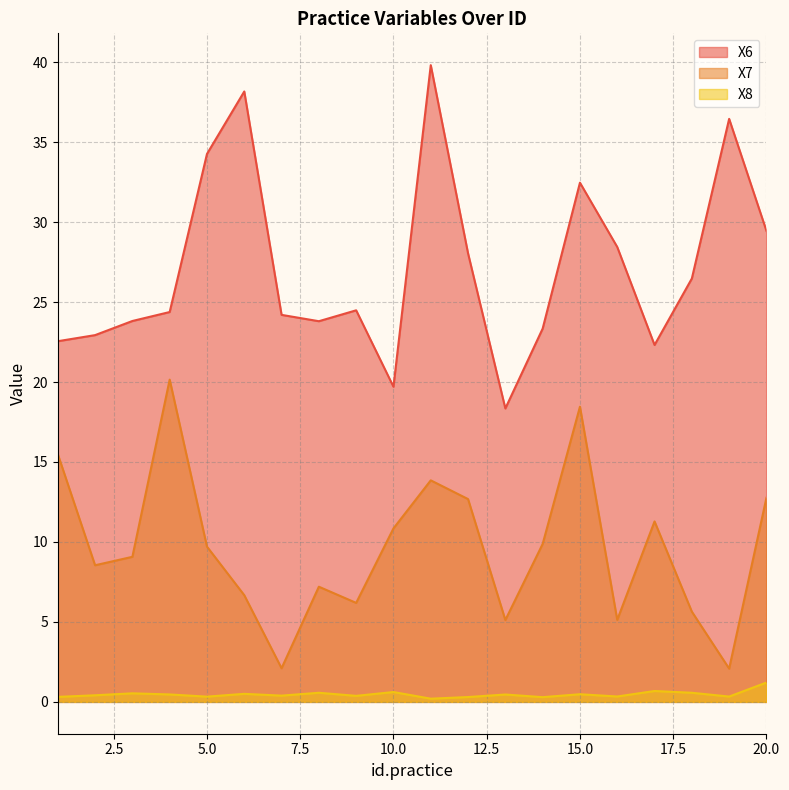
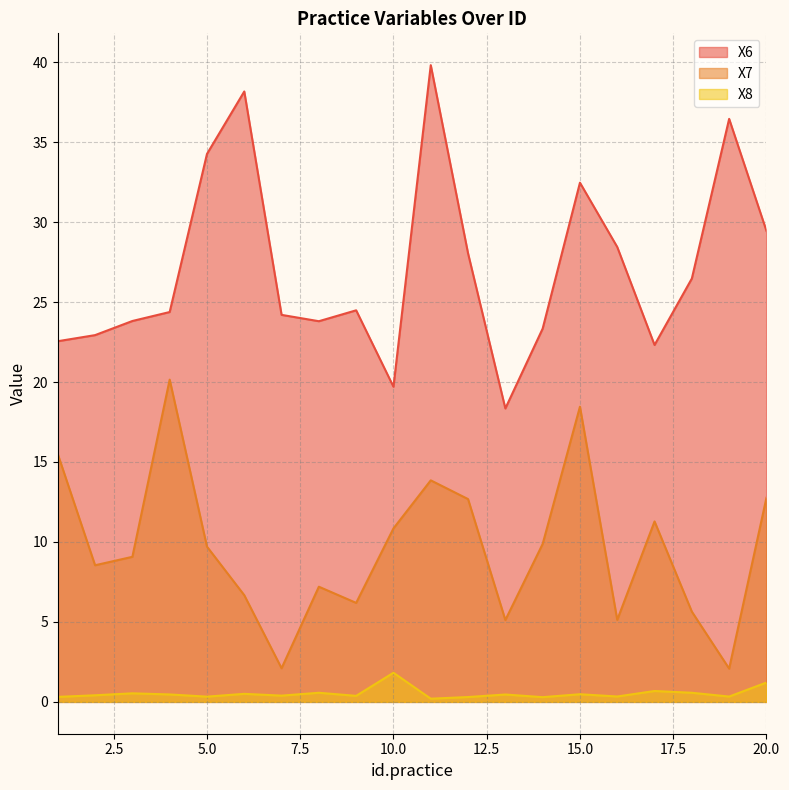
  {
    "X8": {
      "5.0": 0.3,
-     "10.0": 0.6,
+     "10.0": 1.8,
      "15.0": 0.5,
      "20.0": 1.2
    }
  }
